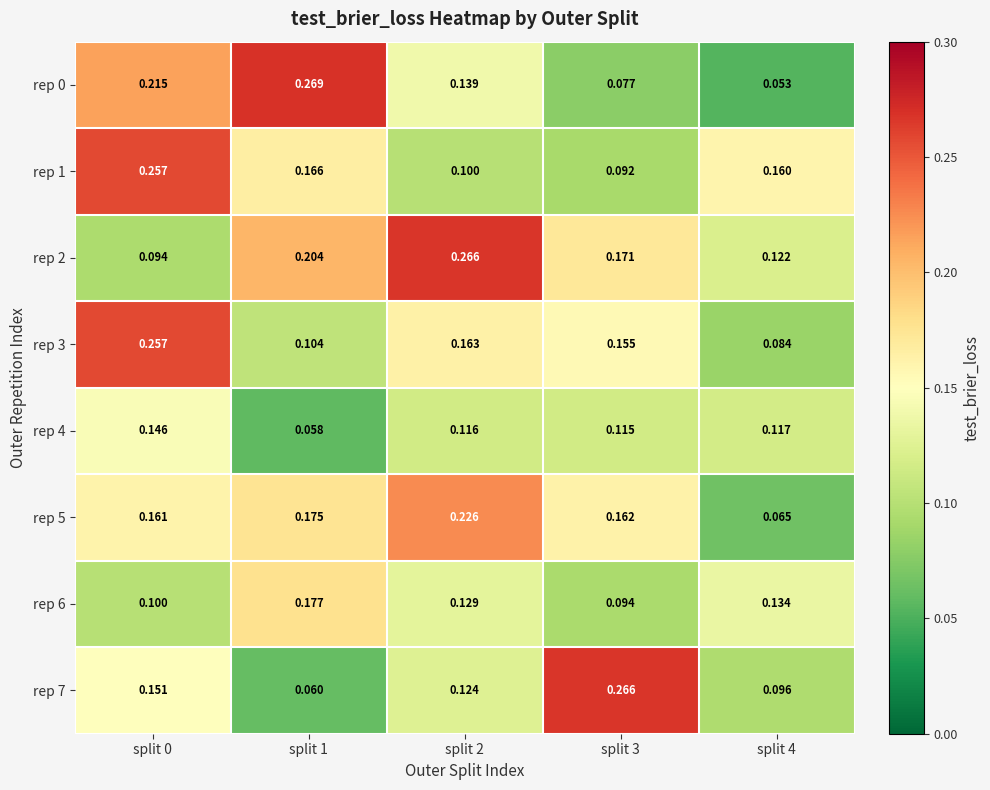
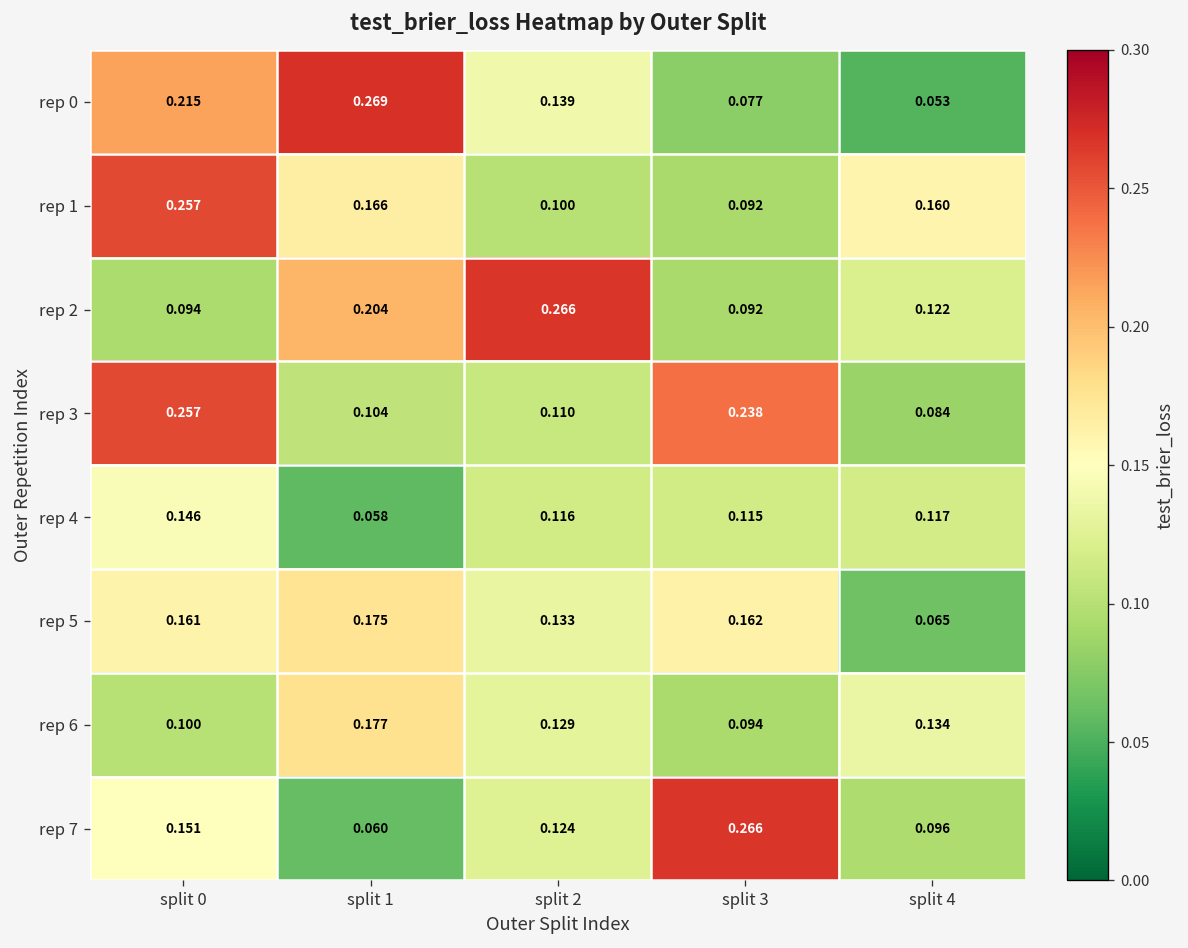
  {
    "rep 0": {
      "split 0": 0.215,
      "split 1": 0.269,
      "split 2": 0.139,
      "split 3": 0.077,
      "split 4": 0.053
    },
    "rep 1": {
      "split 0": 0.257,
      "split 1": 0.166,
      "split 2": 0.100,
      "split 3": 0.092,
      "split 4": 0.160
    },
    "rep 2": {
      "split 0": 0.094,
      "split 1": 0.204,
      "split 2": 0.266,
-     "split 3": 0.171,
+     "split 3": 0.092,
      "split 4": 0.122
    },
    "rep 3": {
      "split 0": 0.257,
      "split 1": 0.104,
-     "split 2": 0.163,
-     "split 3": 0.155,
+     "split 2": 0.110,
+     "split 3": 0.238,
      "split 4": 0.084
    },
    "rep 4": {
      "split 0": 0.146,
      "split 1": 0.058,
      "split 2": 0.116,
      "split 3": 0.115,
      "split 4": 0.117
    },
    "rep 5": {
      "split 0": 0.161,
      "split 1": 0.175,
-     "split 2": 0.226,
+     "split 2": 0.133,
      "split 3": 0.162,
      "split 4": 0.065
    },
    "rep 6": {
      "split 0": 0.100,
      "split 1": 0.177,
      "split 2": 0.129,
      "split 3": 0.094,
      "split 4": 0.134
    },
    "rep 7": {
      "split 0": 0.151,
      "split 1": 0.060,
      "split 2": 0.124,
      "split 3": 0.266,
      "split 4": 0.096
    }
  }
